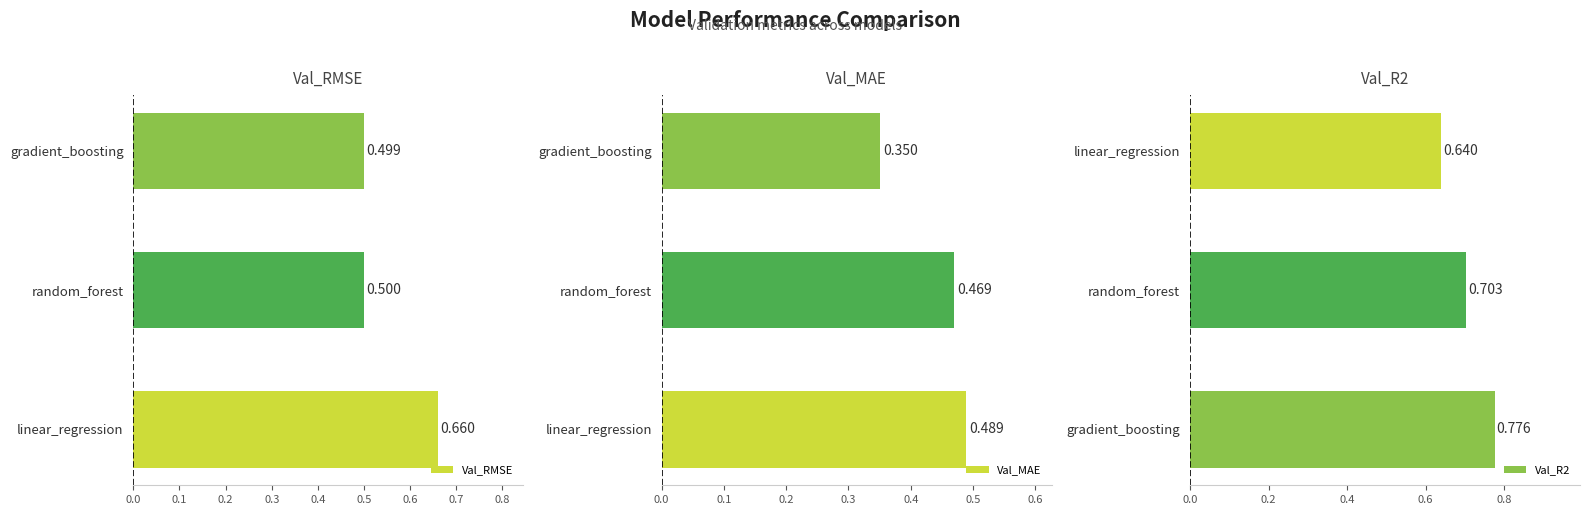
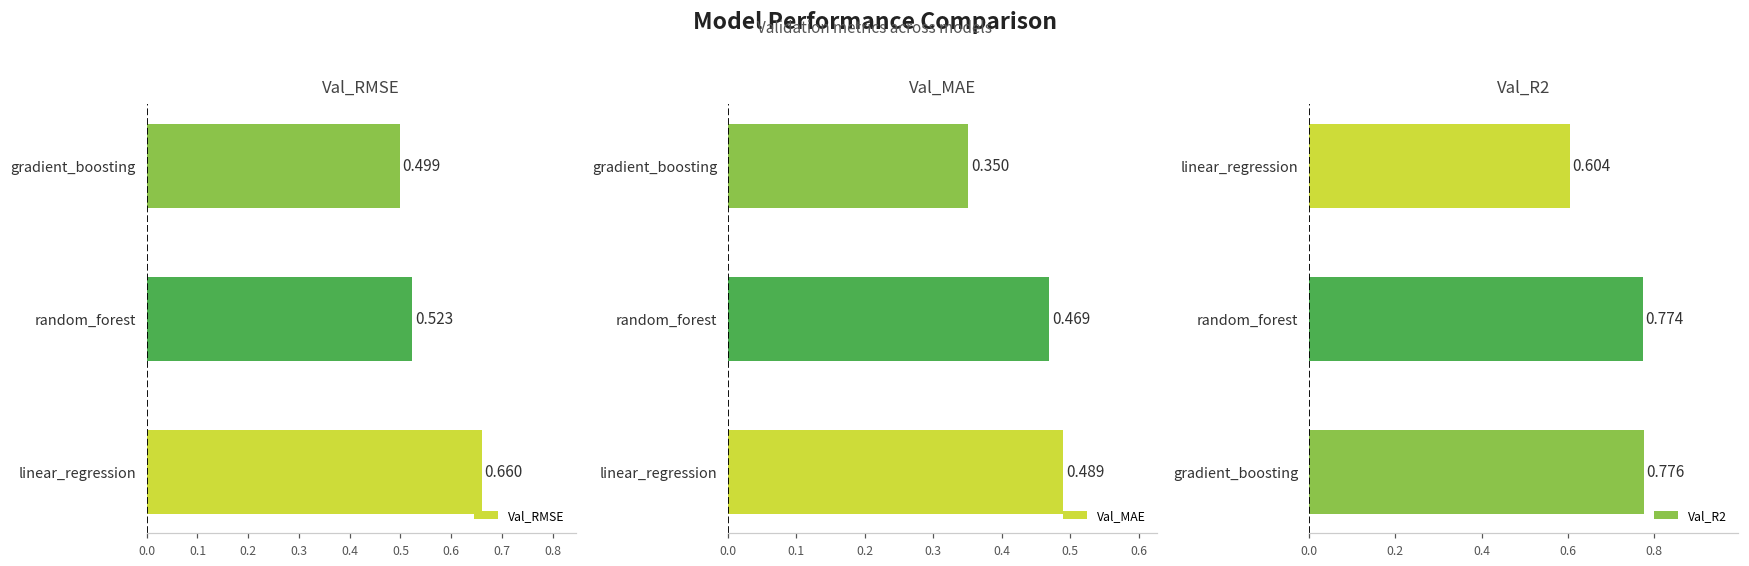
  {
    "Val_RMSE": {
      "gradient_boosting": 0.499,
-     "random_forest": 0.500,
+     "random_forest": 0.523,
      "linear_regression": 0.660
    },
    "Val_MAE": {
      "gradient_boosting": 0.350,
      "random_forest": 0.469,
      "linear_regression": 0.489
    },
    "Val_R2": {
-     "linear_regression": 0.640,
-     "random_forest": 0.703,
+     "linear_regression": 0.604,
+     "random_forest": 0.774,
      "gradient_boosting": 0.776
    }
  }
